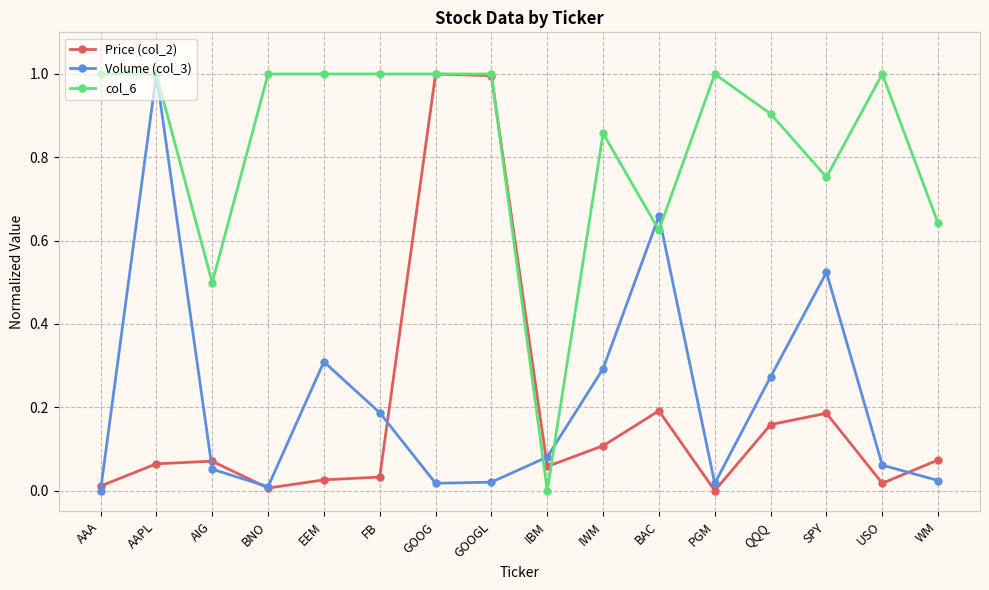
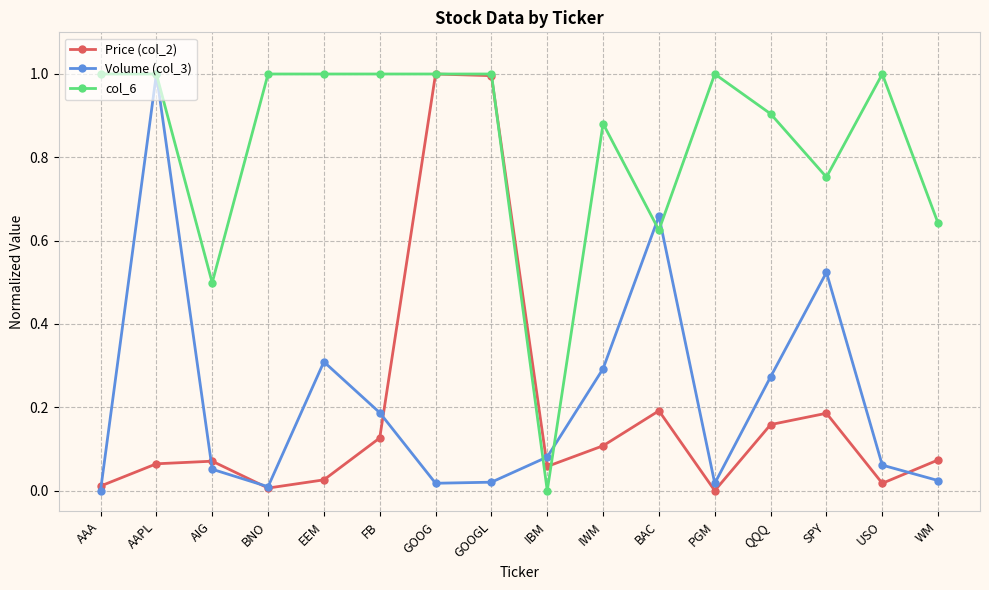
  {
    "Price (col_2)": {
      "AAA": 0.01,
      "AAPL": 0.06,
      "AIG": 0.07,
      "EEM": 0.03,
-     "FB": 0.03,
+     "FB": 0.13,
      "IBM": 0.06,
      "IWM": 0.11,
      "BAC": 0.19,
      "PGM": 0.00,
      "QQQ": 0.16,
      "SPY": 0.19,
      "USO": 0.02,
      "WM": 0.07
    },
    "Volume (col_3)": {
      "AAA": 0.00,
      "AIG": 0.05,
      "EEM": 0.31,
      "FB": 0.19,
      "GOOG": 0.02,
      "GOOGL": 0.02,
      "IBM": 0.08,
      "IWM": 0.29,
      "BAC": 0.66,
      "PGM": 0.02,
      "QQQ": 0.27,
      "SPY": 0.52,
      "USO": 0.06,
      "WM": 0.02
    },
    "col_6": {
      "AIG": 0.50,
      "BNO": 1.00,
      "EEM": 1.00,
      "FB": 1.00,
      "IBM": 0.00,
-     "IWM": 0.86,
+     "IWM": 0.88,
      "BAC": 0.63,
      "PGM": 1.00,
      "QQQ": 0.90,
      "SPY": 0.75,
      "USO": 1.00,
      "WM": 0.64
    }
  }
